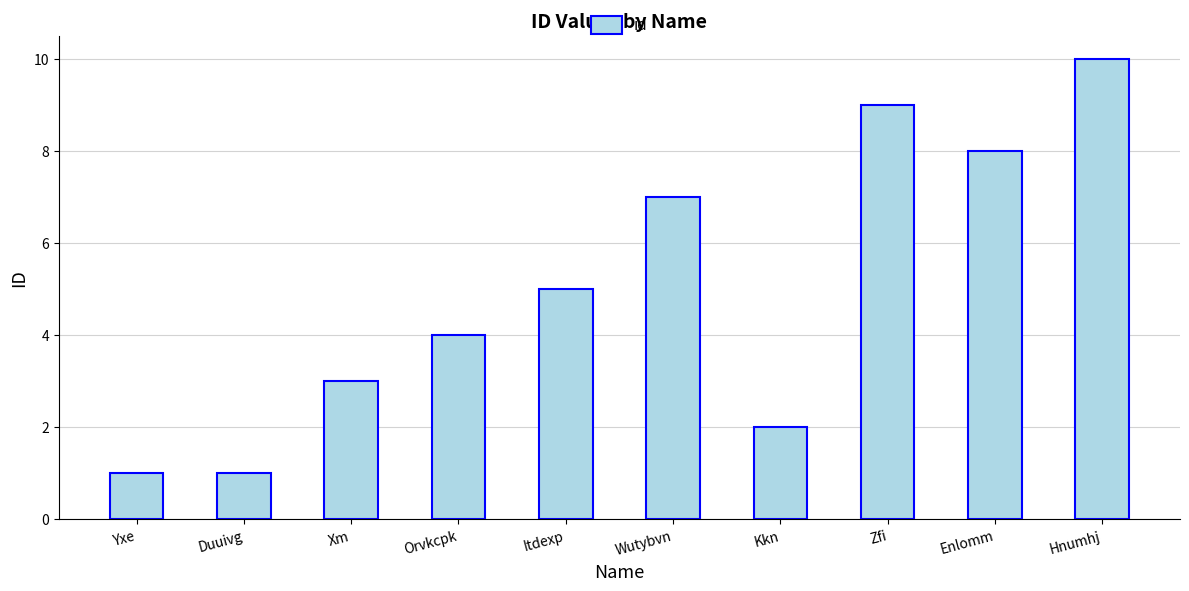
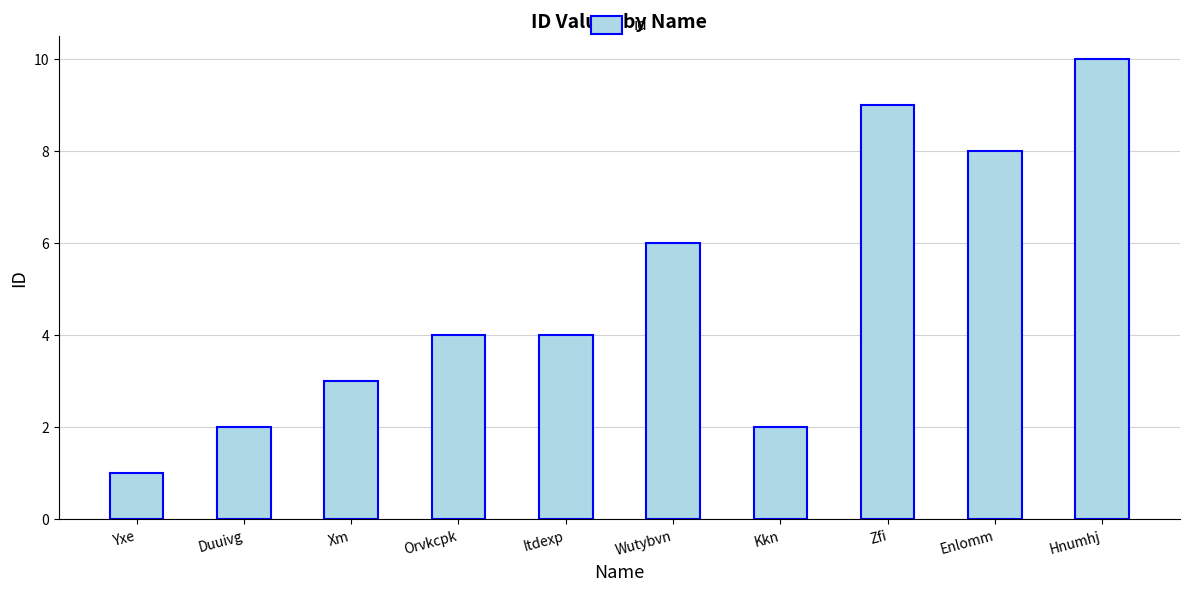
  {
    "Yxe": 1,
-   "Duuivg": 1,
+   "Duuivg": 2,
    "Xm": 3,
    "Orvkcpk": 4,
-   "Itdexp": 5,
-   "Wutybvn": 7,
+   "Itdexp": 4,
+   "Wutybvn": 6,
    "Kkn": 2,
    "Zfi": 9,
    "Enlomm": 8,
    "Hnumhj": 10
  }
